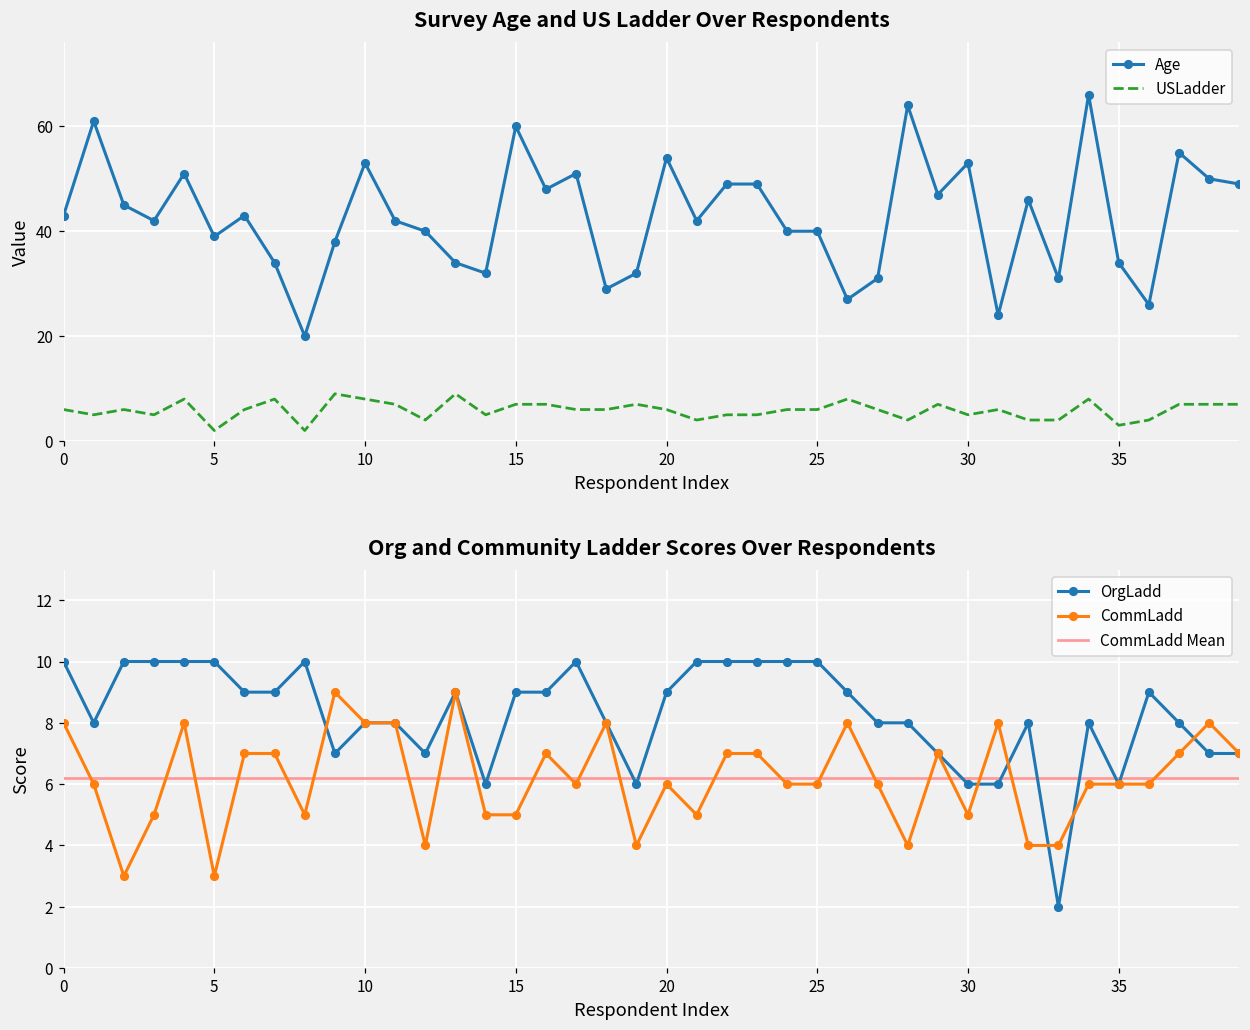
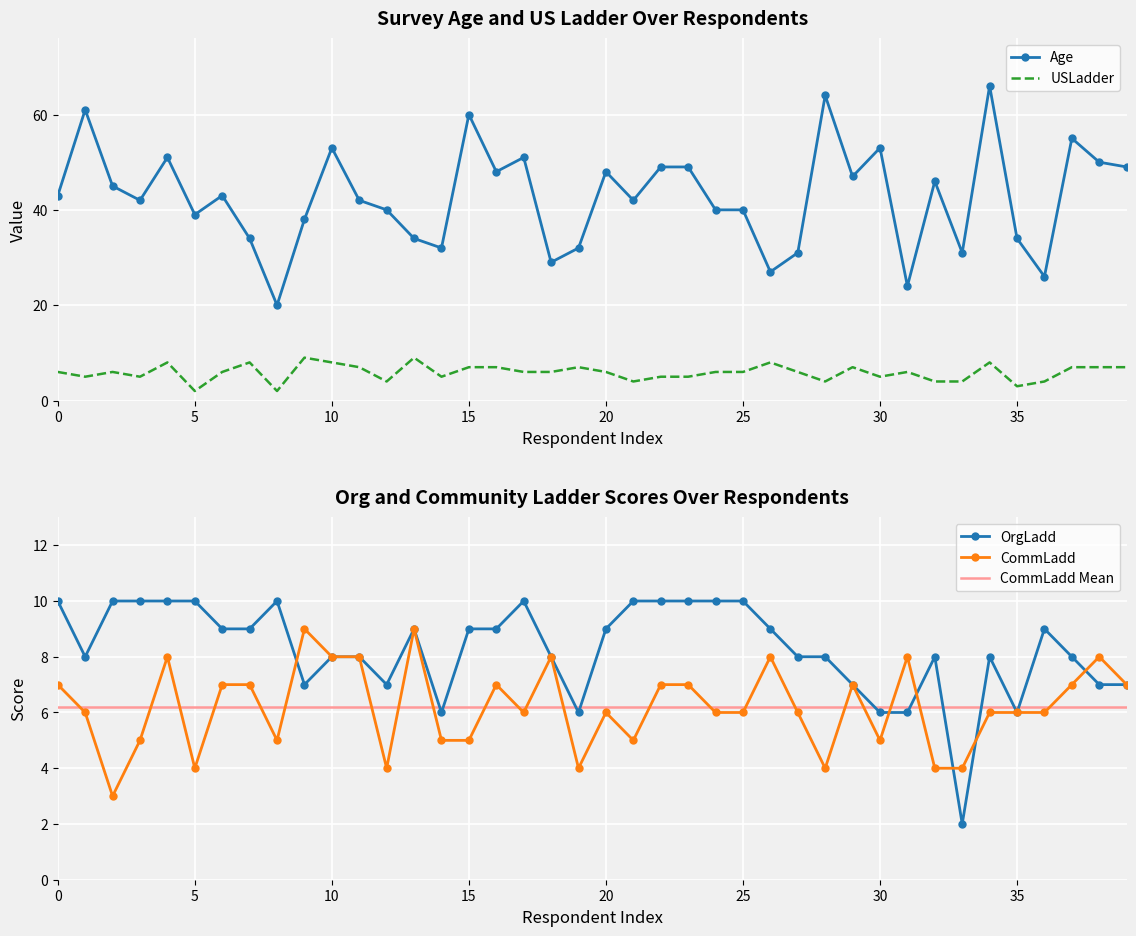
  {
    "Survey Age and US Ladder Over Respondents": {
      "Age": {
        "0": 43,
        "5": 39,
        "10": 53,
        "15": 60,
-       "20": 54,
+       "20": 48,
        "25": 40,
        "30": 53,
        "35": 34
      },
      "USLadder": {
        "0": 6,
        "5": 2,
        "10": 8,
        "15": 7,
        "20": 6,
        "25": 6,
        "30": 5,
        "35": 3
      }
    },
    "Org and Community Ladder Scores Over Respondents": {
      "OrgLadd": {
        "0": 10,
        "5": 10,
        "15": 9,
        "20": 9,
        "25": 10,
        "30": 6
      },
      "CommLadd": {
-       "0": 8,
-       "5": 3,
+       "0": 7,
+       "5": 4,
        "15": 5,
        "20": 6,
        "25": 6,
        "30": 5
      }
    }
  }
